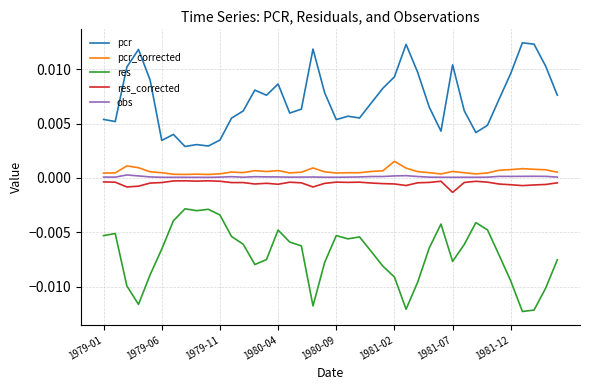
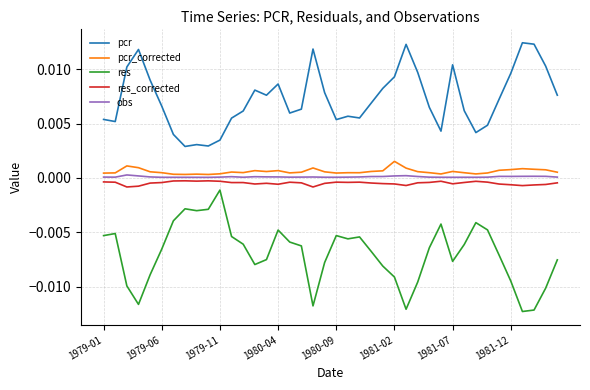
  {
    "pcr": {
      "1979-01": 0.0054,
-     "1979-06": 0.0034,
+     "1979-06": 0.0066,
      "1979-11": 0.0035,
      "1980-04": 0.0086,
      "1980-09": 0.0054,
      "1981-02": 0.0093,
      "1981-07": 0.0104,
      "1981-12": 0.0096
    },
    "pcr_corrected": {
      "1979-01": 0.0004,
      "1979-06": 0.0005,
      "1979-11": 0.0004,
      "1980-04": 0.0007,
      "1980-09": 0.0004,
      "1981-02": 0.0015,
      "1981-07": 0.0006,
      "1981-12": 0.0008
    },
    "res": {
      "1979-01": -0.0053,
      "1979-06": -0.0065,
-     "1979-11": -0.0034,
+     "1979-11": -0.0011,
      "1980-04": -0.0048,
      "1980-09": -0.0053,
      "1981-02": -0.0091,
      "1981-07": -0.0077,
      "1981-12": -0.0095
    },
    "res_corrected": {
      "1979-01": -0.0004,
      "1979-06": -0.0004,
      "1979-11": -0.0003,
      "1980-04": -0.0006,
      "1980-09": -0.0004,
      "1981-02": -0.0006,
-     "1981-07": -0.0013,
+     "1981-07": -0.0005,
      "1981-12": -0.0006
    },
    "obs": {
      "1979-01": 0.0001,
      "1979-06": 0.0001,
      "1979-11": 0.0001,
      "1980-04": 0.0001,
      "1980-09": 0.0001,
      "1981-02": 0.0002,
      "1981-07": 0.0001,
      "1981-12": 0.0001
    }
  }
